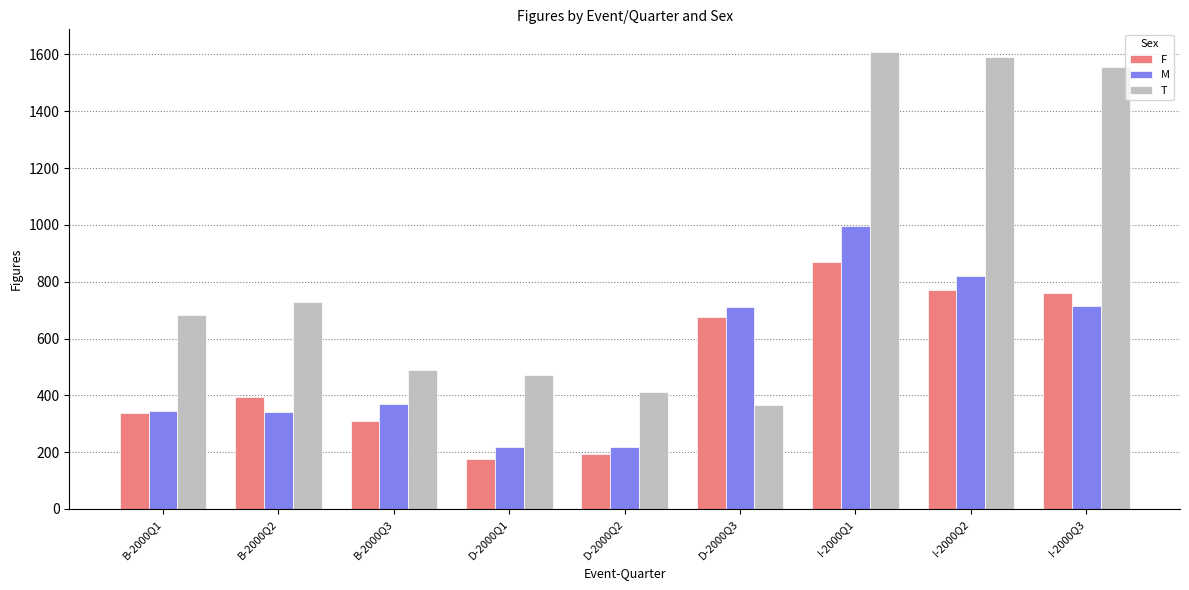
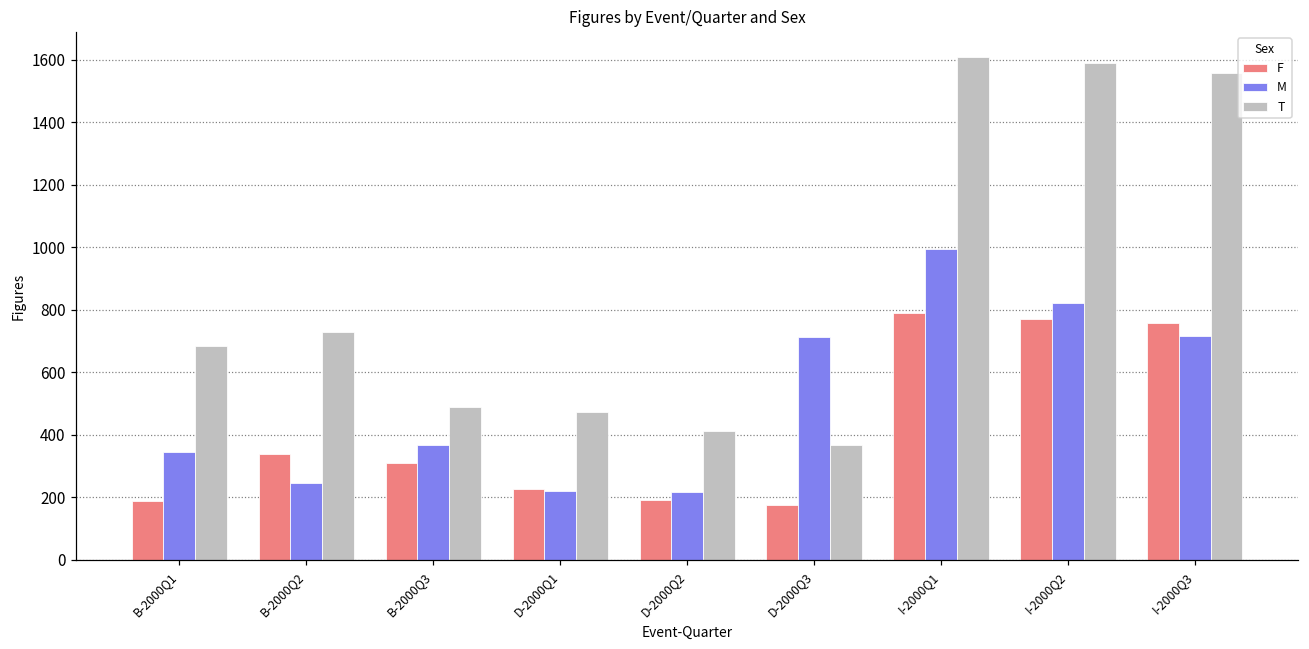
  {
    "F": {
-     "B-2000Q1": 340,
-     "B-2000Q2": 400,
+     "B-2000Q1": 190,
+     "B-2000Q2": 340,
      "B-2000Q3": 310,
-     "D-2000Q1": 180,
+     "D-2000Q1": 230,
      "D-2000Q2": 190,
-     "D-2000Q3": 680,
-     "I-2000Q1": 870,
+     "D-2000Q3": 180,
+     "I-2000Q1": 790,
      "I-2000Q2": 770,
      "I-2000Q3": 760
    },
    "M": {
      "B-2000Q1": 350,
-     "B-2000Q2": 340,
+     "B-2000Q2": 250,
      "B-2000Q3": 370,
      "D-2000Q1": 220,
      "D-2000Q2": 220,
      "D-2000Q3": 710,
      "I-2000Q1": 1000,
      "I-2000Q2": 820,
      "I-2000Q3": 720
    },
    "T": {
      "B-2000Q1": 680,
      "B-2000Q2": 730,
      "B-2000Q3": 490,
      "D-2000Q1": 470,
      "D-2000Q2": 410,
      "D-2000Q3": 370,
      "I-2000Q1": 1610,
      "I-2000Q2": 1590,
      "I-2000Q3": 1560
    }
  }
